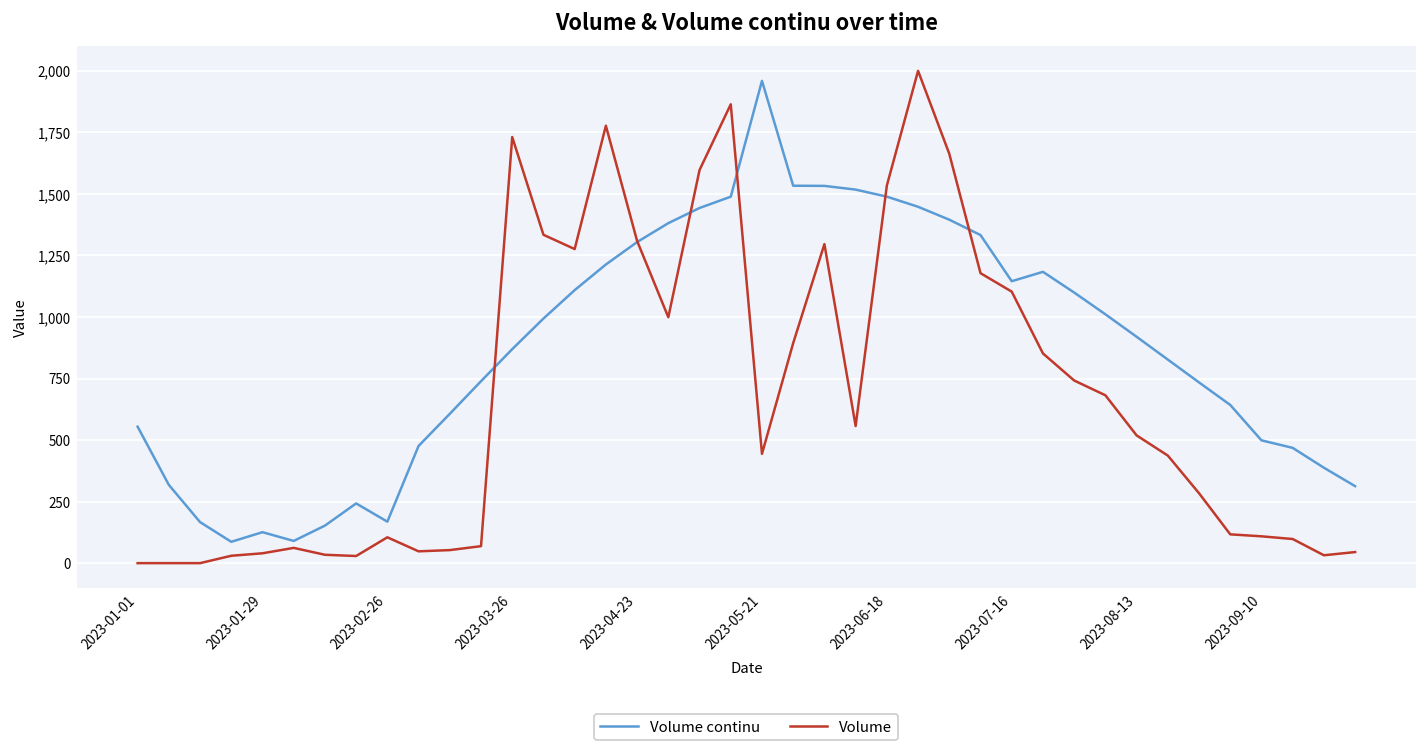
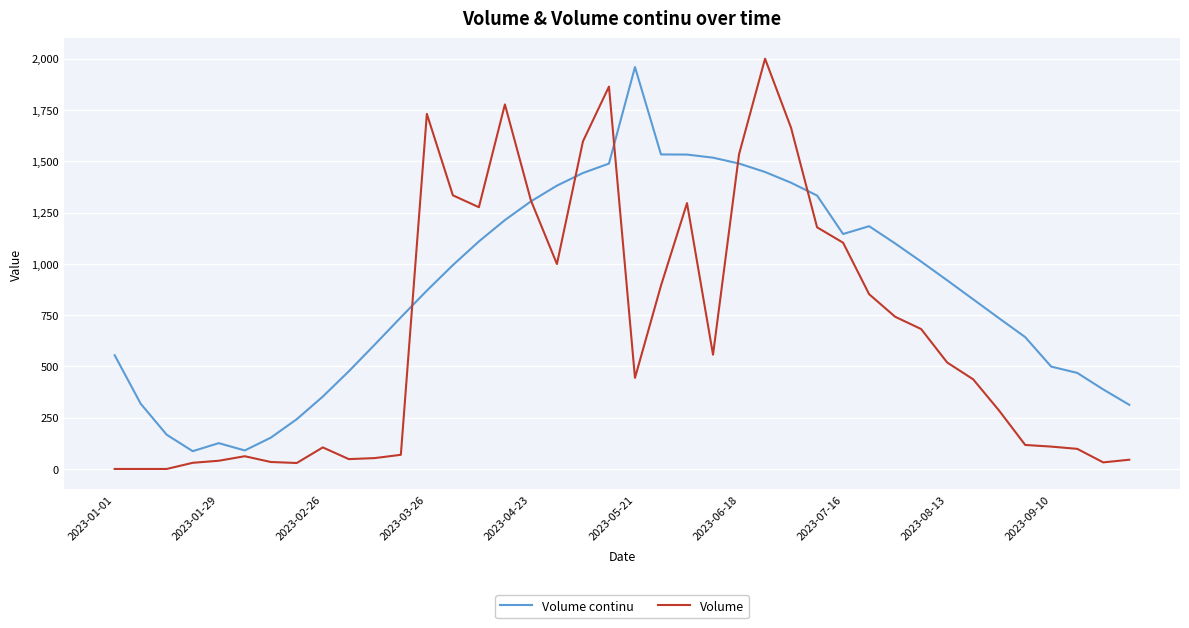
  {
    "Volume continu": {
      "2023-01-01": "550",
      "2023-01-29": "130",
-     "2023-02-26": "170",
+     "2023-02-26": "350",
      "2023-03-26": "870",
      "2023-05-21": "1,960",
      "2023-06-18": "1,490",
      "2023-07-16": "1,150",
      "2023-08-13": "920",
      "2023-09-10": "500"
    },
    "Volume": {
      "2023-01-01": "0",
      "2023-01-29": "40",
      "2023-02-26": "110",
      "2023-03-26": "1,730",
      "2023-05-21": "440",
      "2023-06-18": "1,530",
      "2023-07-16": "1,100",
      "2023-08-13": "520",
      "2023-09-10": "110"
    }
  }
